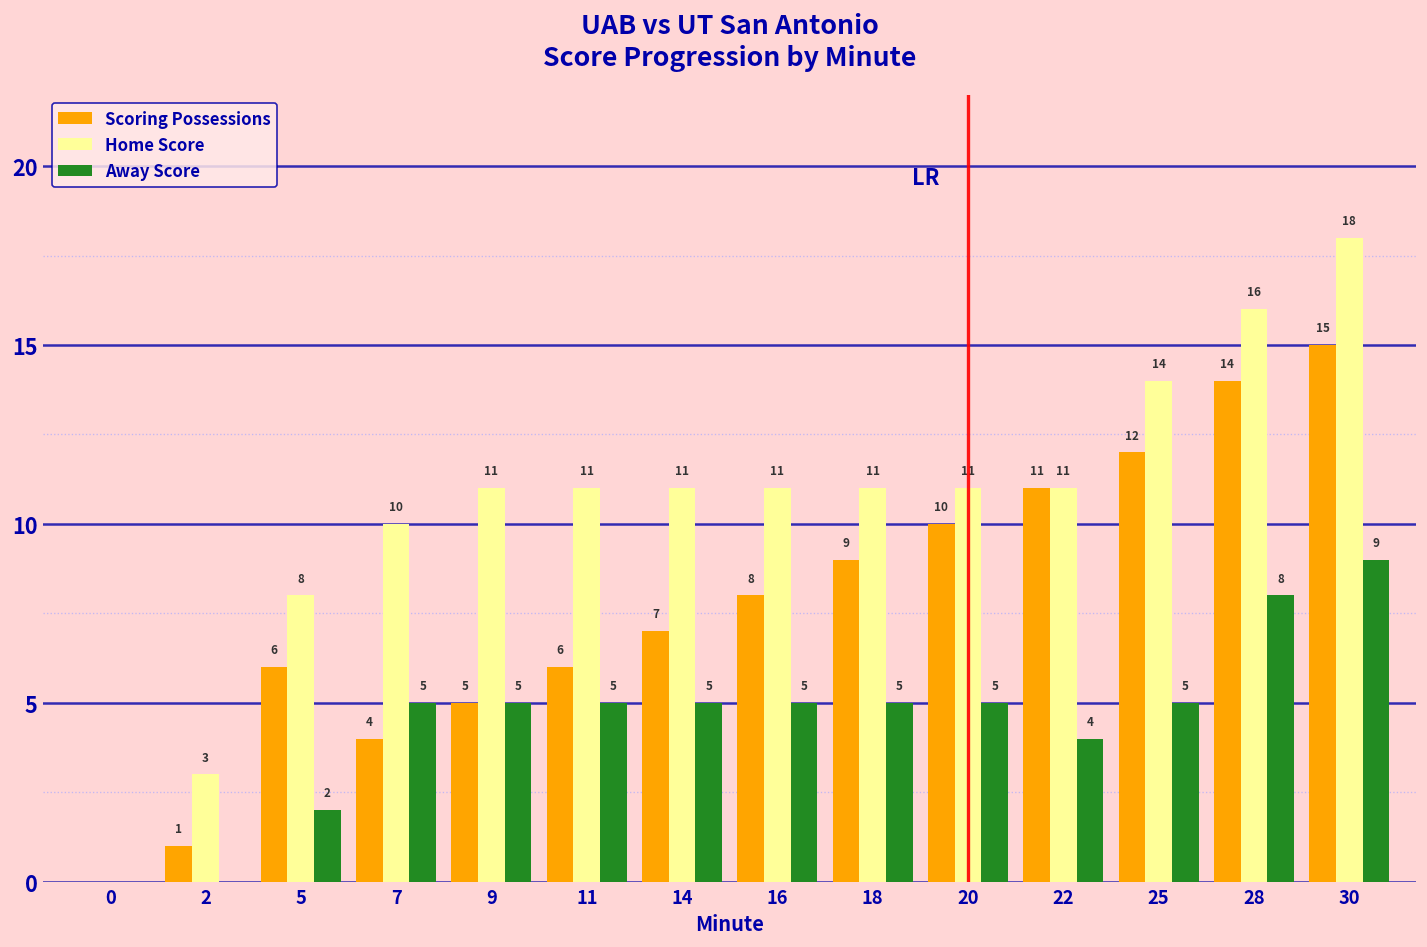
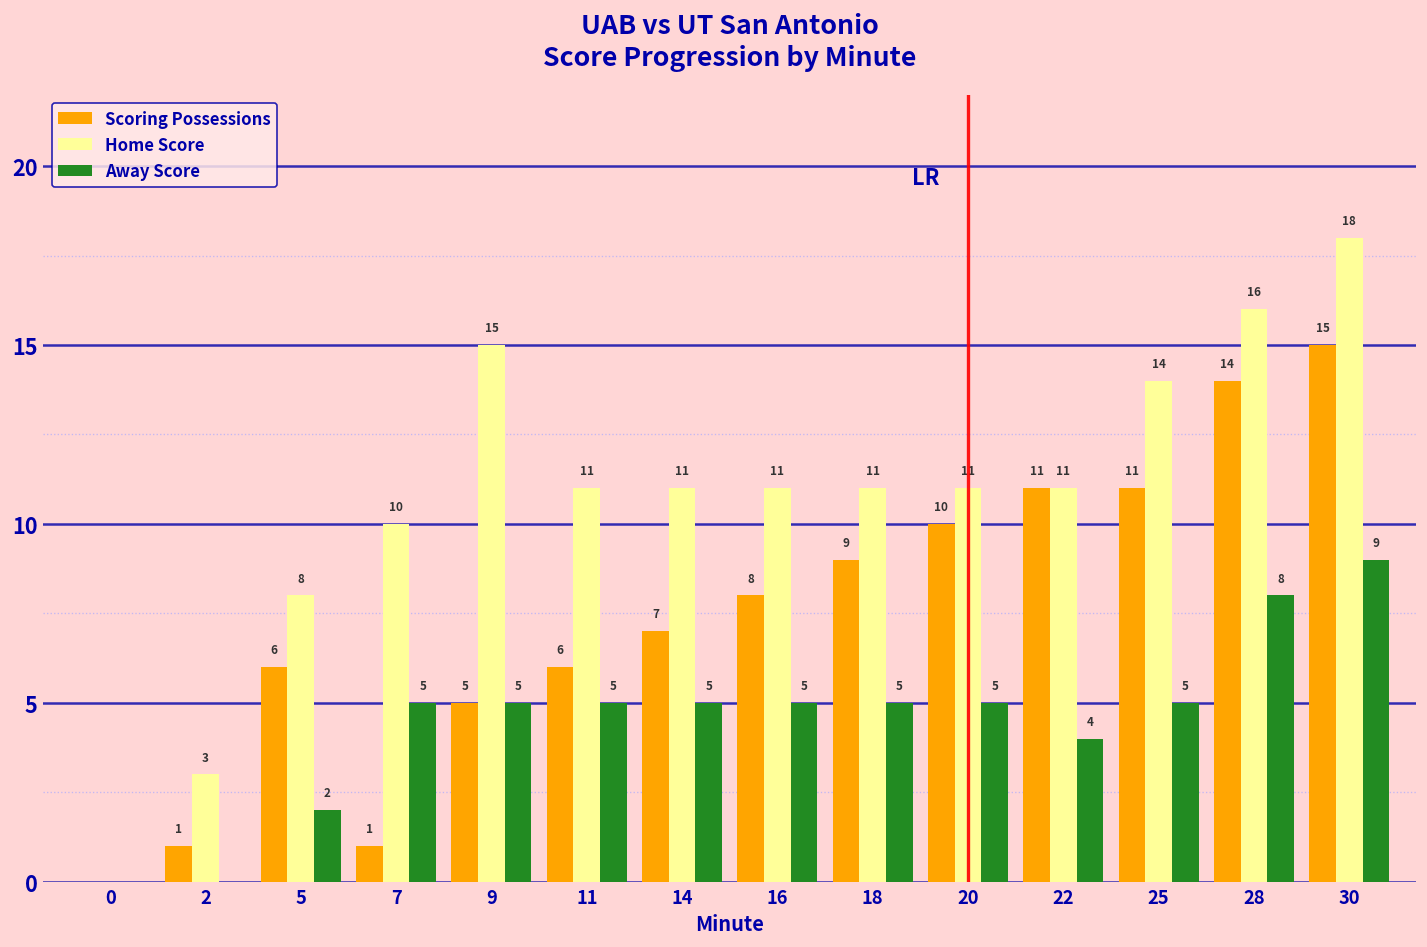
  {
    "Scoring Possessions": {
      "2": 1,
      "5": 6,
-     "7": 4,
+     "7": 1,
      "9": 5,
      "11": 6,
      "14": 7,
      "16": 8,
      "18": 9,
      "20": 10,
      "22": 11,
-     "25": 12,
+     "25": 11,
      "28": 14,
      "30": 15
    },
    "Home Score": {
      "2": 3,
      "5": 8,
      "7": 10,
-     "9": 11,
+     "9": 15,
      "11": 11,
      "14": 11,
      "16": 11,
      "18": 11,
      "20": 11,
      "22": 11,
      "25": 14,
      "28": 16,
      "30": 18
    },
    "Away Score": {
      "5": 2,
      "7": 5,
      "9": 5,
      "11": 5,
      "14": 5,
      "16": 5,
      "18": 5,
      "20": 5,
      "22": 4,
      "25": 5,
      "28": 8,
      "30": 9
    }
  }
